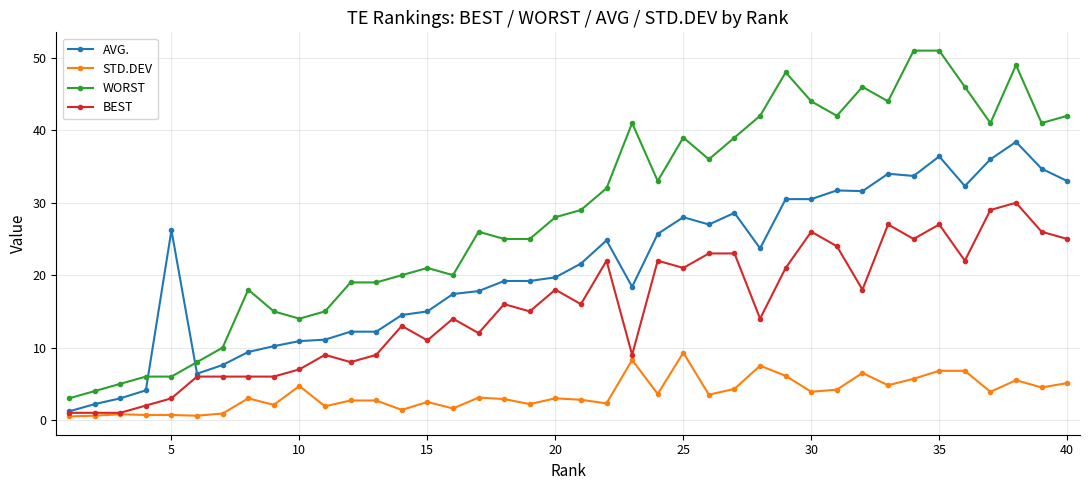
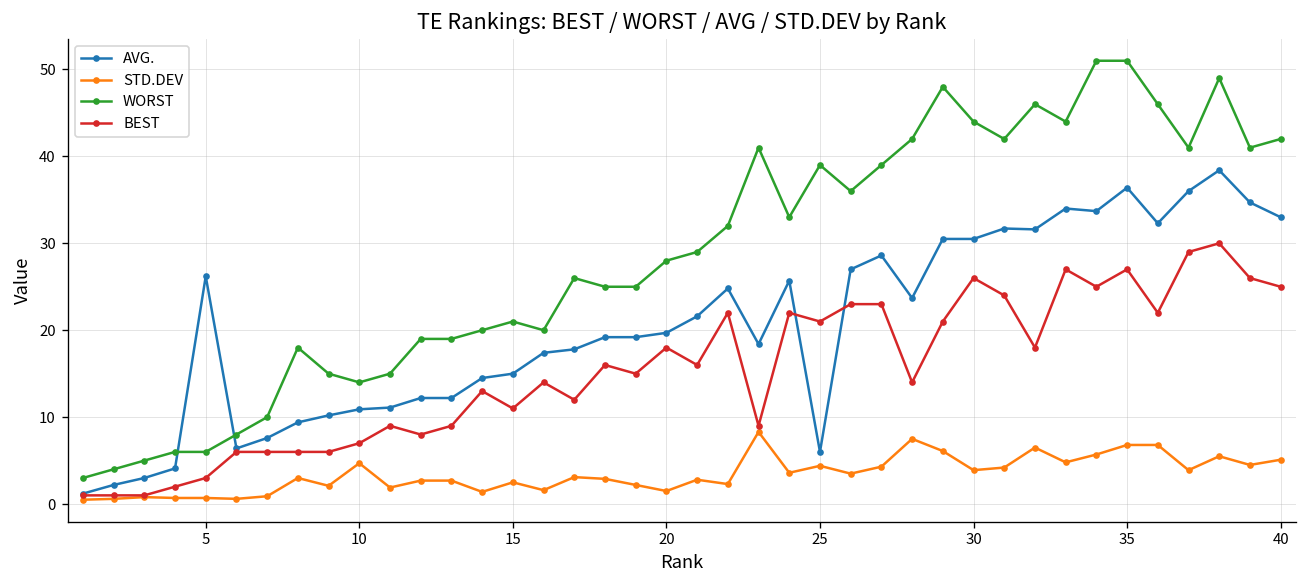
  {
    "AVG.": {
      "5": 26,
      "10": 11,
      "15": 15,
      "20": 20,
-     "25": 28,
+     "25": 6,
      "30": 31,
      "35": 36,
      "40": 33
    },
    "STD.DEV": {
      "5": 1,
      "10": 5,
      "15": 3,
-     "20": 3,
-     "25": 9,
+     "20": 2,
+     "25": 4,
      "30": 4,
      "35": 7,
      "40": 5
    },
    "WORST": {
      "5": 6,
      "10": 14,
      "15": 21,
      "20": 28,
      "25": 39,
      "30": 44,
      "35": 51,
      "40": 42
    },
    "BEST": {
      "5": 3,
      "10": 7,
      "15": 11,
      "20": 18,
      "25": 21,
      "30": 26,
      "35": 27,
      "40": 25
    }
  }
